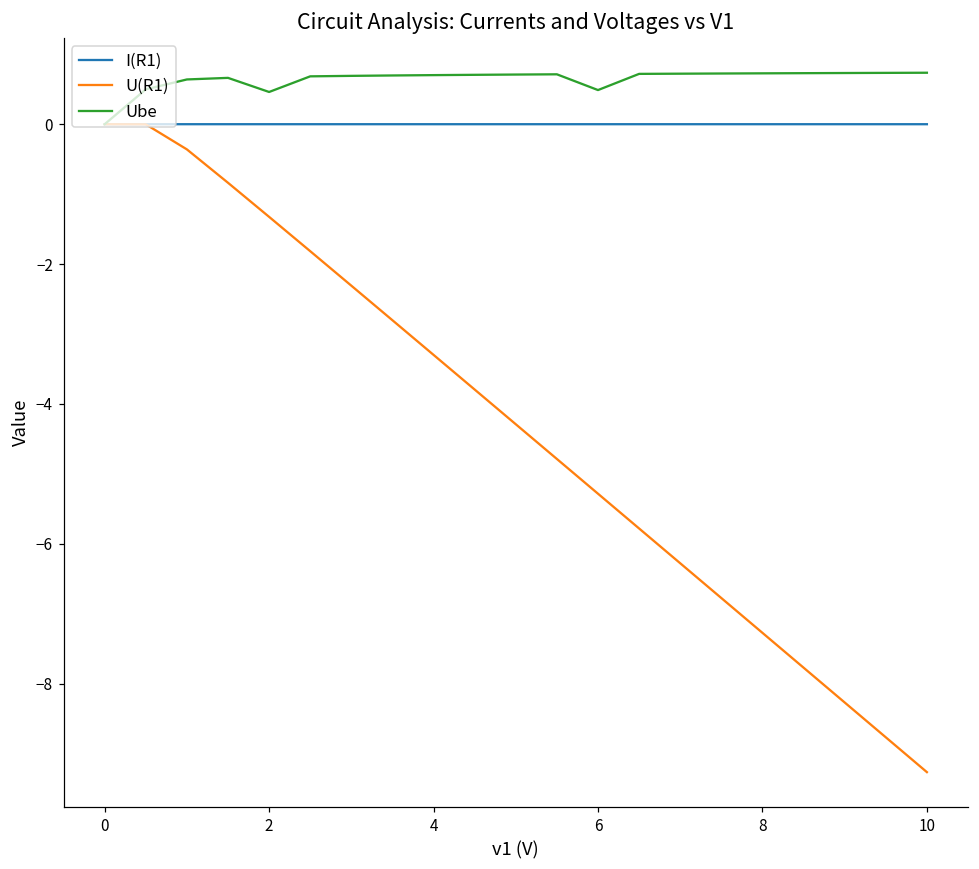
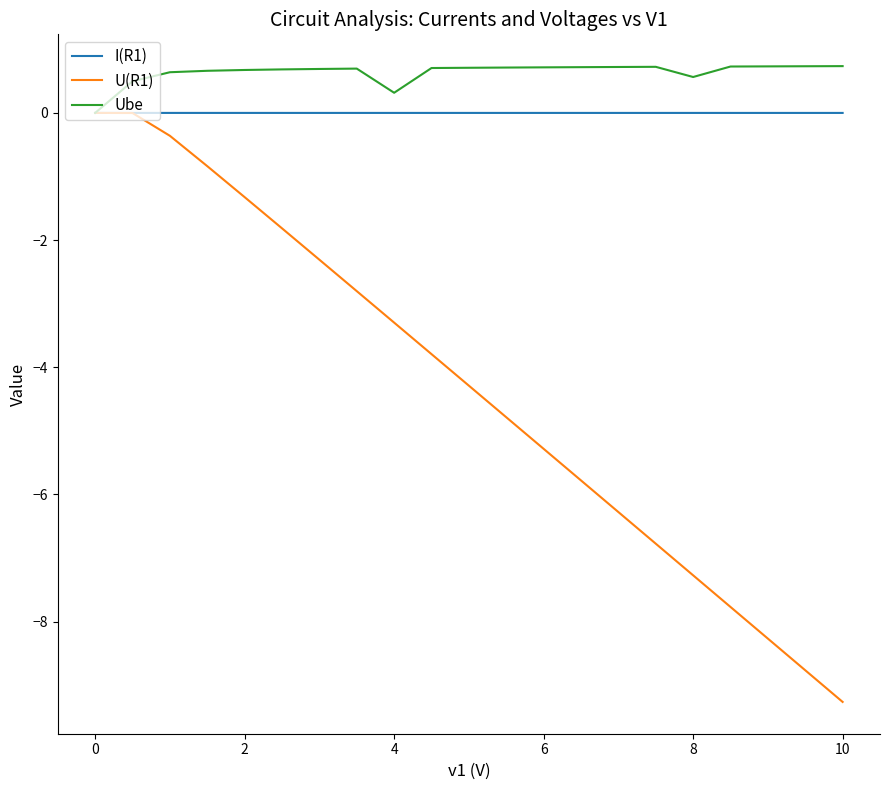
  {
    "I(R1)": {
      "2": 0.0,
      "4": 0.0,
      "6": 0.0,
      "8": 0.0,
      "10": 0.0
    },
    "U(R1)": {
      "2": -1.3,
      "4": -3.3,
      "6": -5.3,
      "8": -7.3,
      "10": -9.3
    },
    "Ube": {
-     "2": 0.5,
-     "4": 0.7,
-     "6": 0.5,
-     "8": 0.7,
+     "2": 0.7,
+     "4": 0.3,
+     "6": 0.7,
+     "8": 0.6,
      "10": 0.7
    }
  }
